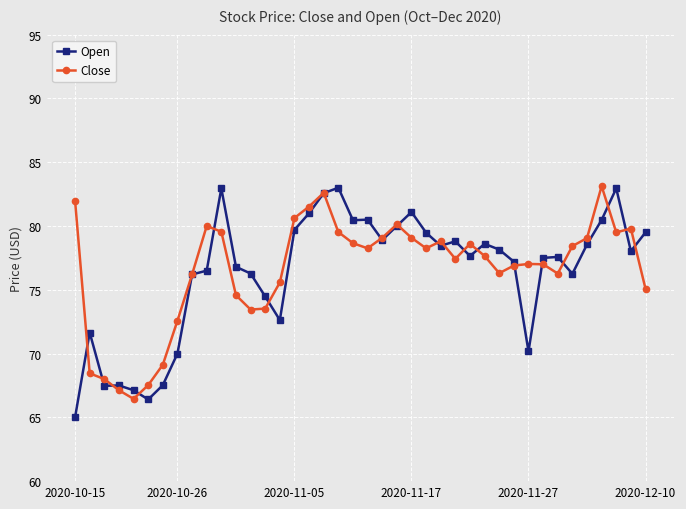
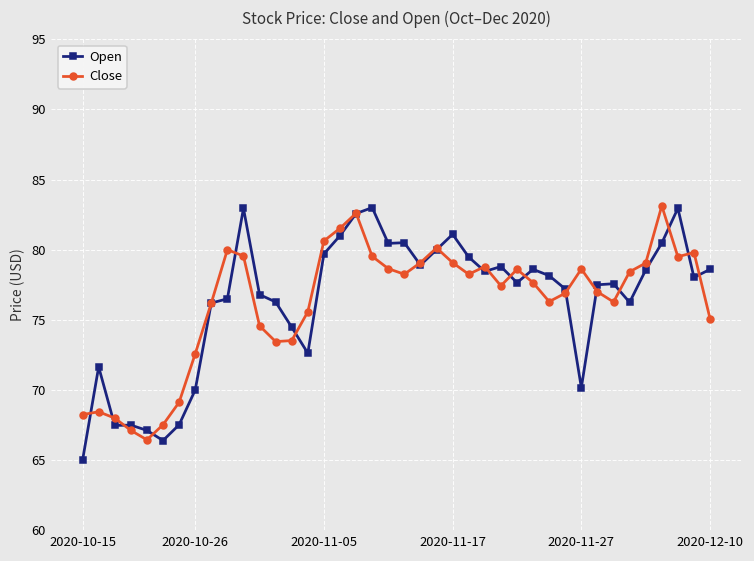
  {
    "Open": {
      "2020-10-15": 65.0,
      "2020-10-26": 70.0,
      "2020-11-05": 79.7,
      "2020-11-17": 81.1,
      "2020-11-27": 70.2,
-     "2020-12-10": 79.5
+     "2020-12-10": 78.6
    },
    "Close": {
-     "2020-10-15": 82.0,
+     "2020-10-15": 68.3,
      "2020-10-26": 72.6,
      "2020-11-05": 80.6,
      "2020-11-17": 79.1,
-     "2020-11-27": 77.0,
+     "2020-11-27": 78.6,
      "2020-12-10": 75.1
    }
  }
